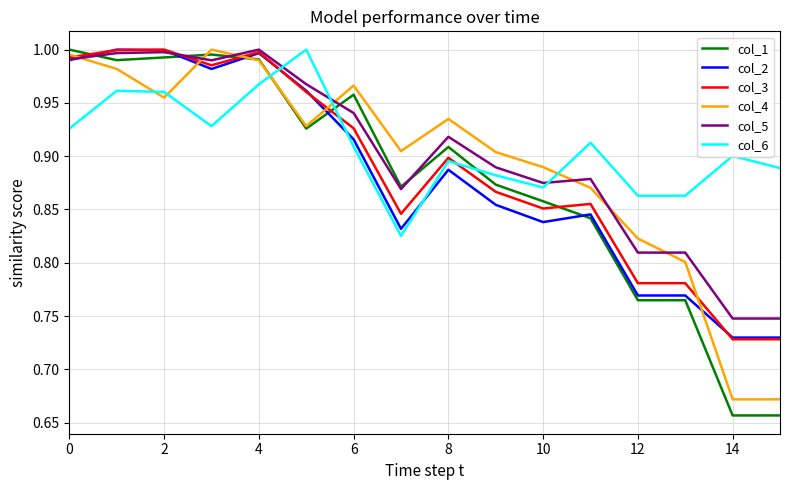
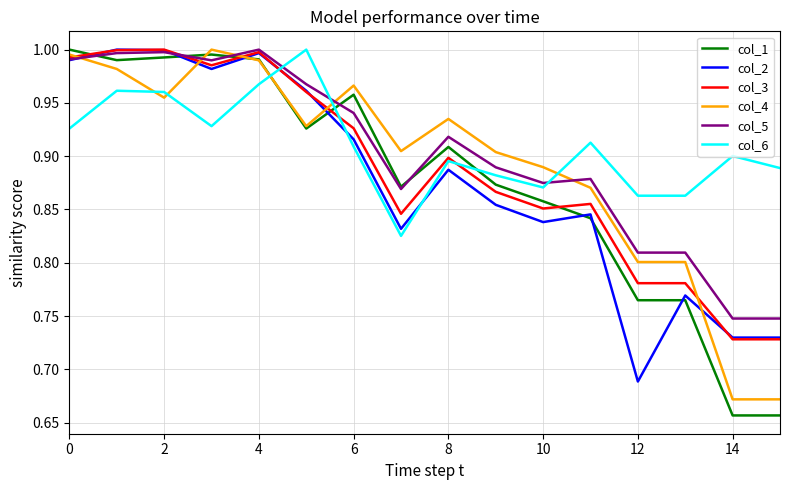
  {
    "col_1": {
      "0": 1.000,
      "2": 0.993,
      "6": 0.958,
      "8": 0.909,
      "10": 0.858,
      "12": 0.765,
      "14": 0.657
    },
    "col_2": {
      "6": 0.916,
      "8": 0.887,
      "10": 0.838,
-     "12": 0.769
+     "12": 0.689
    },
    "col_3": {
      "6": 0.926,
      "8": 0.898,
      "10": 0.851,
      "12": 0.781
    },
    "col_4": {
      "0": 0.995,
      "2": 0.955,
      "6": 0.966,
      "8": 0.935,
      "10": 0.890,
-     "12": 0.823,
+     "12": 0.801,
      "14": 0.672
    },
    "col_5": {
      "4": 1.000,
      "6": 0.941,
      "8": 0.918,
      "10": 0.875,
      "12": 0.810,
      "14": 0.748
    },
    "col_6": {
      "0": 0.926,
      "2": 0.960,
      "4": 0.968,
      "6": 0.909,
      "8": 0.895,
      "10": 0.871,
      "12": 0.863
    }
  }
